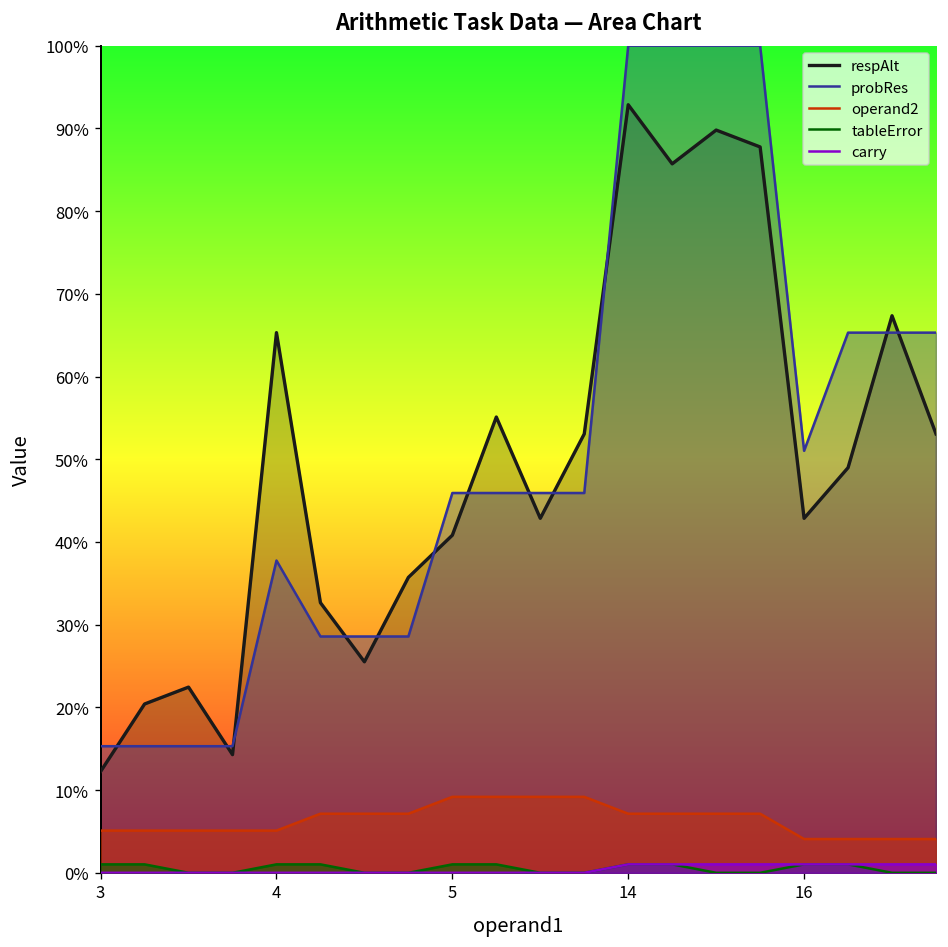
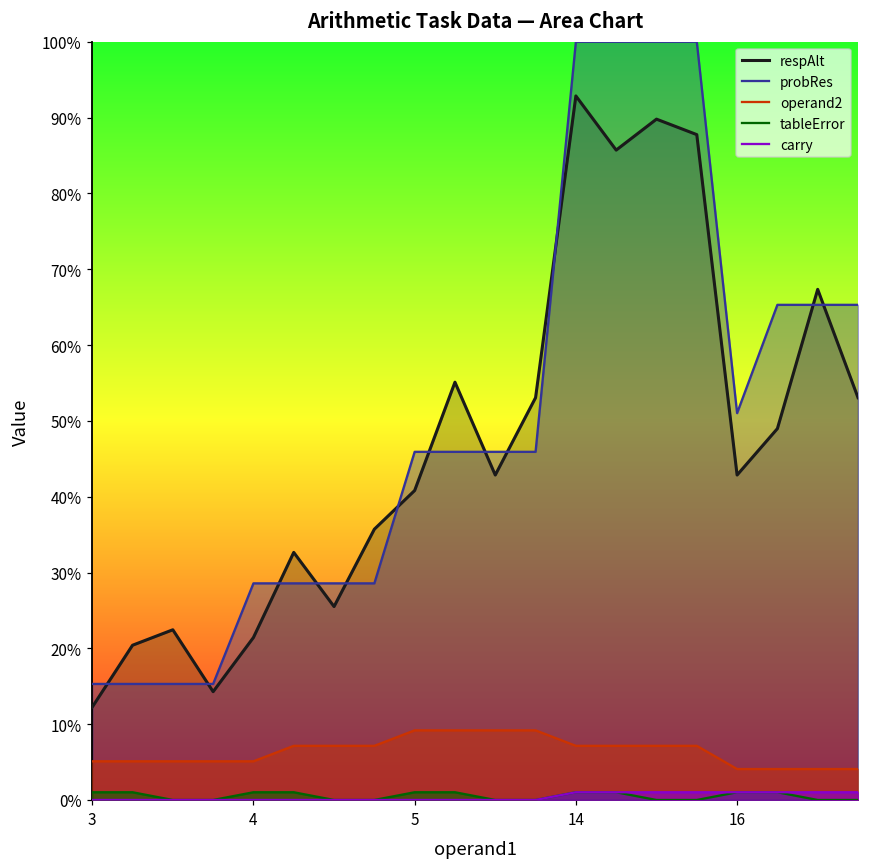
  {
    "respAlt": {
-     "4": "65%",
+     "4": "21%",
      "16": "43%"
    },
    "probRes": {
-     "4": "38%",
+     "4": "29%",
      "16": "51%"
    },
    "operand2": {
      "4": "5%",
      "16": "4%"
    },
    "tableError": {
      "4": "1%"
    },
    "carry": {
      "4": "0%"
    }
  }
